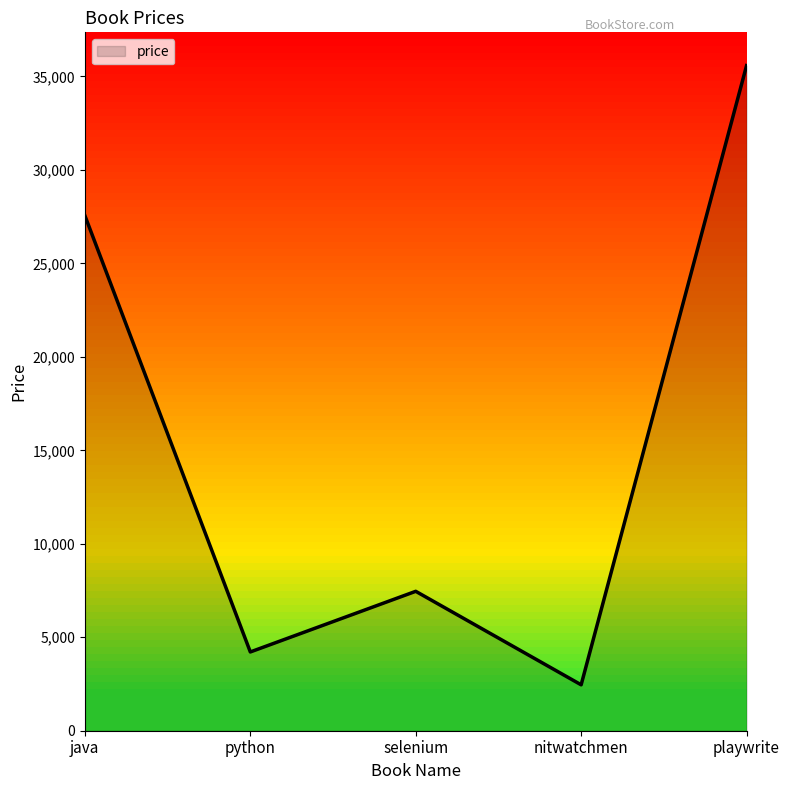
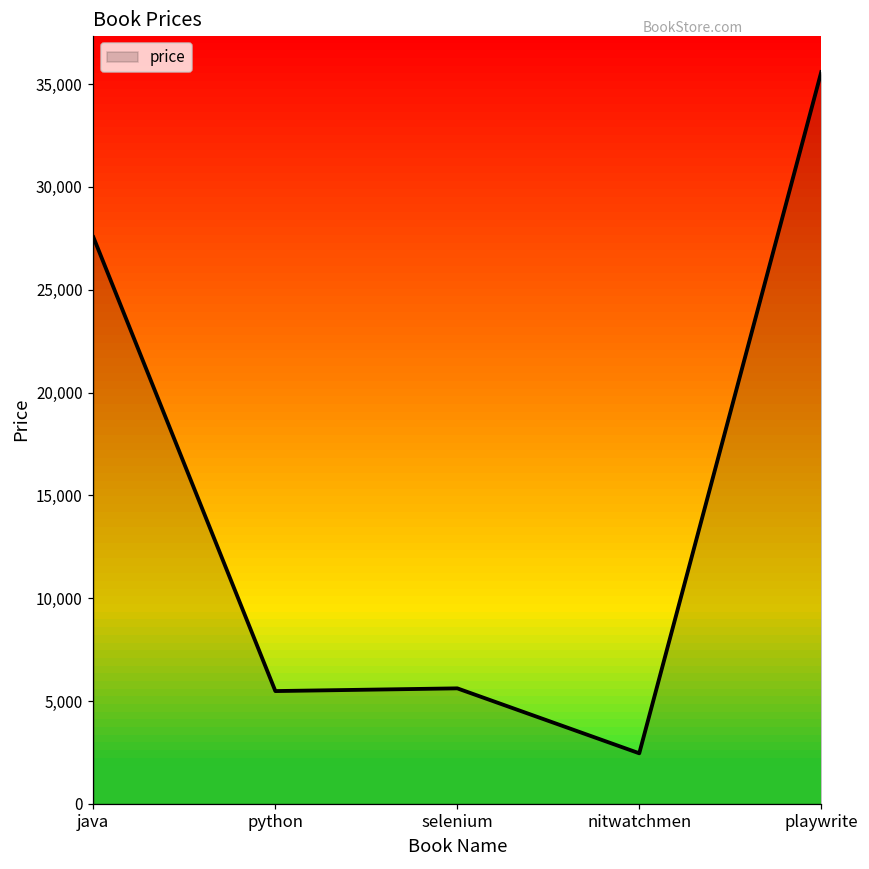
  {
    "java": "27,600",
-   "python": "4,200",
-   "selenium": "7,500",
+   "python": "5,500",
+   "selenium": "5,600",
    "nitwatchmen": "2,500",
    "playwrite": "35,600"
  }
